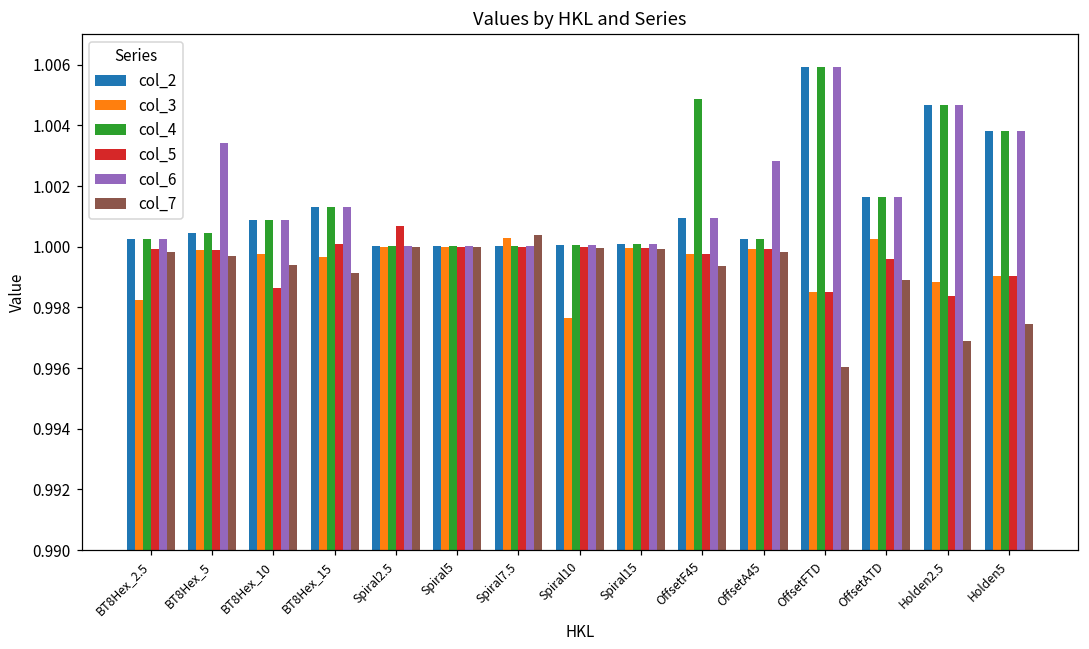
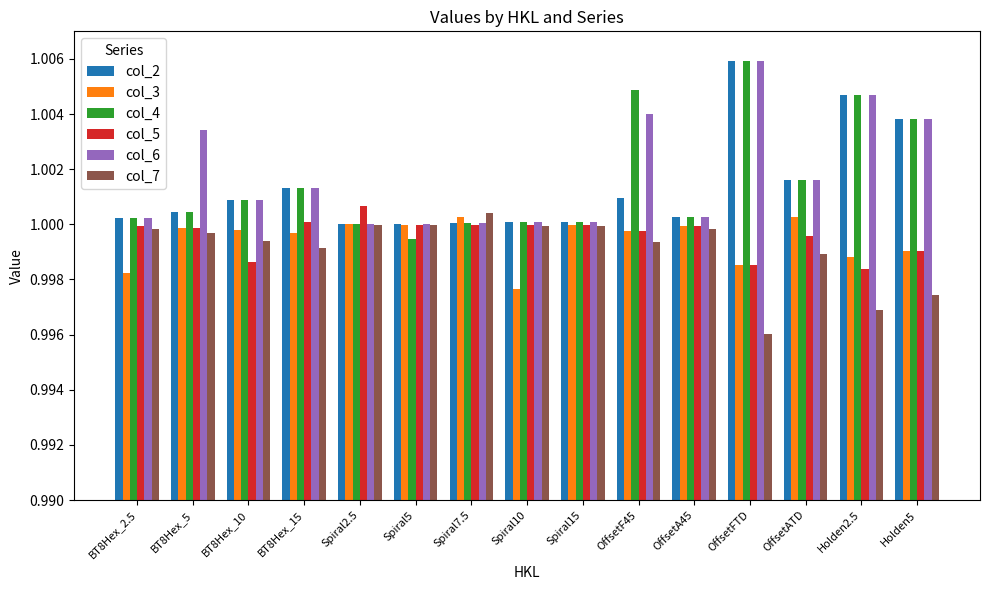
  {
    "col_2": {
      "BT8Hex_2.5": 1.0002,
      "BT8Hex_5": 1.0005,
      "BT8Hex_10": 1.0009,
      "BT8Hex_15": 1.0013,
      "Spiral2.5": 1.0000,
      "Spiral5": 1.0000,
      "Spiral7.5": 1.0000,
      "Spiral10": 1.0001,
      "Spiral15": 1.0001,
      "OffsetF45": 1.0010,
      "OffsetA45": 1.0003,
      "OffsetFTD": 1.0059,
      "OffsetATD": 1.0016,
      "Holden2.5": 1.0047,
      "Holden5": 1.0038
    },
    "col_3": {
      "BT8Hex_2.5": 0.9982,
      "BT8Hex_5": 0.9999,
      "BT8Hex_10": 0.9998,
      "BT8Hex_15": 0.9997,
      "Spiral2.5": 1.0000,
      "Spiral5": 1.0000,
      "Spiral7.5": 1.0003,
      "Spiral10": 0.9976,
      "Spiral15": 1.0000,
      "OffsetF45": 0.9998,
      "OffsetA45": 0.9999,
      "OffsetFTD": 0.9985,
      "OffsetATD": 1.0003,
      "Holden2.5": 0.9988,
      "Holden5": 0.9990
    },
    "col_4": {
      "BT8Hex_2.5": 1.0002,
      "BT8Hex_5": 1.0005,
      "BT8Hex_10": 1.0009,
      "BT8Hex_15": 1.0013,
      "Spiral2.5": 1.0000,
-     "Spiral5": 1.0000,
+     "Spiral5": 0.9995,
      "Spiral7.5": 1.0000,
      "Spiral10": 1.0001,
      "Spiral15": 1.0001,
      "OffsetF45": 1.0049,
      "OffsetA45": 1.0003,
      "OffsetFTD": 1.0059,
      "OffsetATD": 1.0016,
      "Holden2.5": 1.0047,
      "Holden5": 1.0038
    },
    "col_5": {
      "BT8Hex_2.5": 0.9999,
      "BT8Hex_5": 0.9999,
      "BT8Hex_10": 0.9986,
      "BT8Hex_15": 1.0001,
      "Spiral2.5": 1.0007,
      "Spiral5": 1.0000,
      "Spiral7.5": 1.0000,
      "Spiral10": 1.0000,
      "Spiral15": 1.0000,
      "OffsetF45": 0.9998,
      "OffsetA45": 0.9999,
      "OffsetFTD": 0.9985,
      "OffsetATD": 0.9996,
      "Holden2.5": 0.9984,
      "Holden5": 0.9990
    },
    "col_6": {
      "BT8Hex_2.5": 1.0002,
      "BT8Hex_5": 1.0034,
      "BT8Hex_10": 1.0009,
      "BT8Hex_15": 1.0013,
      "Spiral2.5": 1.0000,
      "Spiral5": 1.0000,
      "Spiral7.5": 1.0000,
      "Spiral10": 1.0001,
      "Spiral15": 1.0001,
-     "OffsetF45": 1.0010,
-     "OffsetA45": 1.0028,
+     "OffsetF45": 1.0040,
+     "OffsetA45": 1.0003,
      "OffsetFTD": 1.0059,
      "OffsetATD": 1.0016,
      "Holden2.5": 1.0047,
      "Holden5": 1.0038
    },
    "col_7": {
      "BT8Hex_2.5": 0.9998,
      "BT8Hex_5": 0.9997,
      "BT8Hex_10": 0.9994,
      "BT8Hex_15": 0.9991,
      "Spiral2.5": 1.0000,
      "Spiral5": 1.0000,
      "Spiral7.5": 1.0004,
      "Spiral10": 1.0000,
      "Spiral15": 0.9999,
      "OffsetF45": 0.9994,
      "OffsetA45": 0.9998,
      "OffsetFTD": 0.9960,
      "OffsetATD": 0.9989,
      "Holden2.5": 0.9969,
      "Holden5": 0.9975
    }
  }
